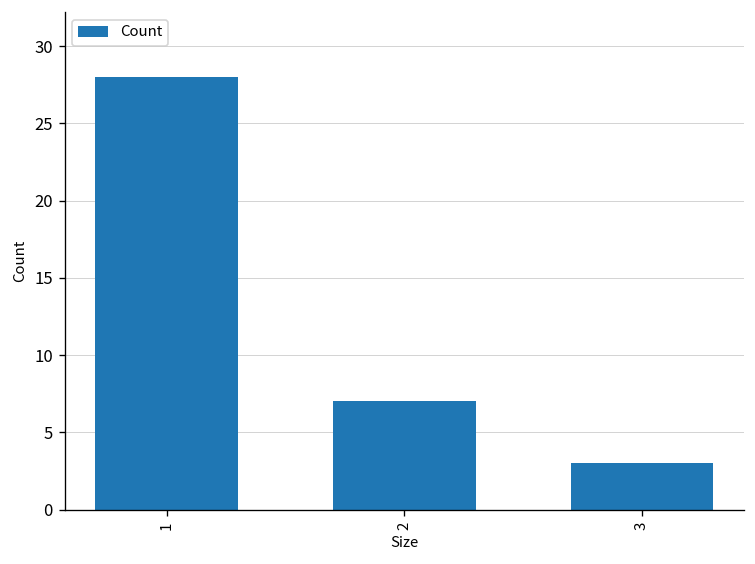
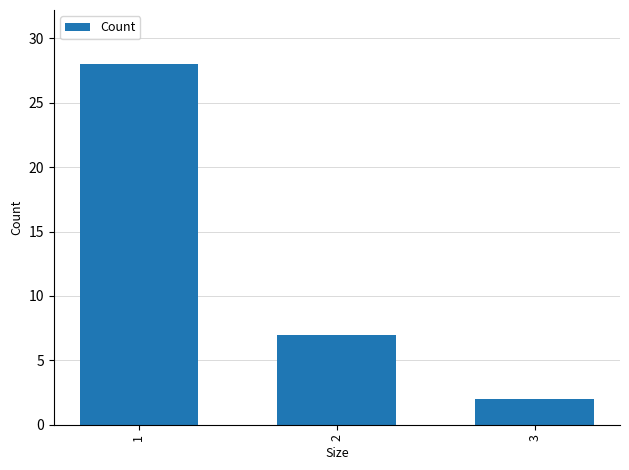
  {
    "1": 28,
    "2": 7,
-   "3": 3
+   "3": 2
  }
